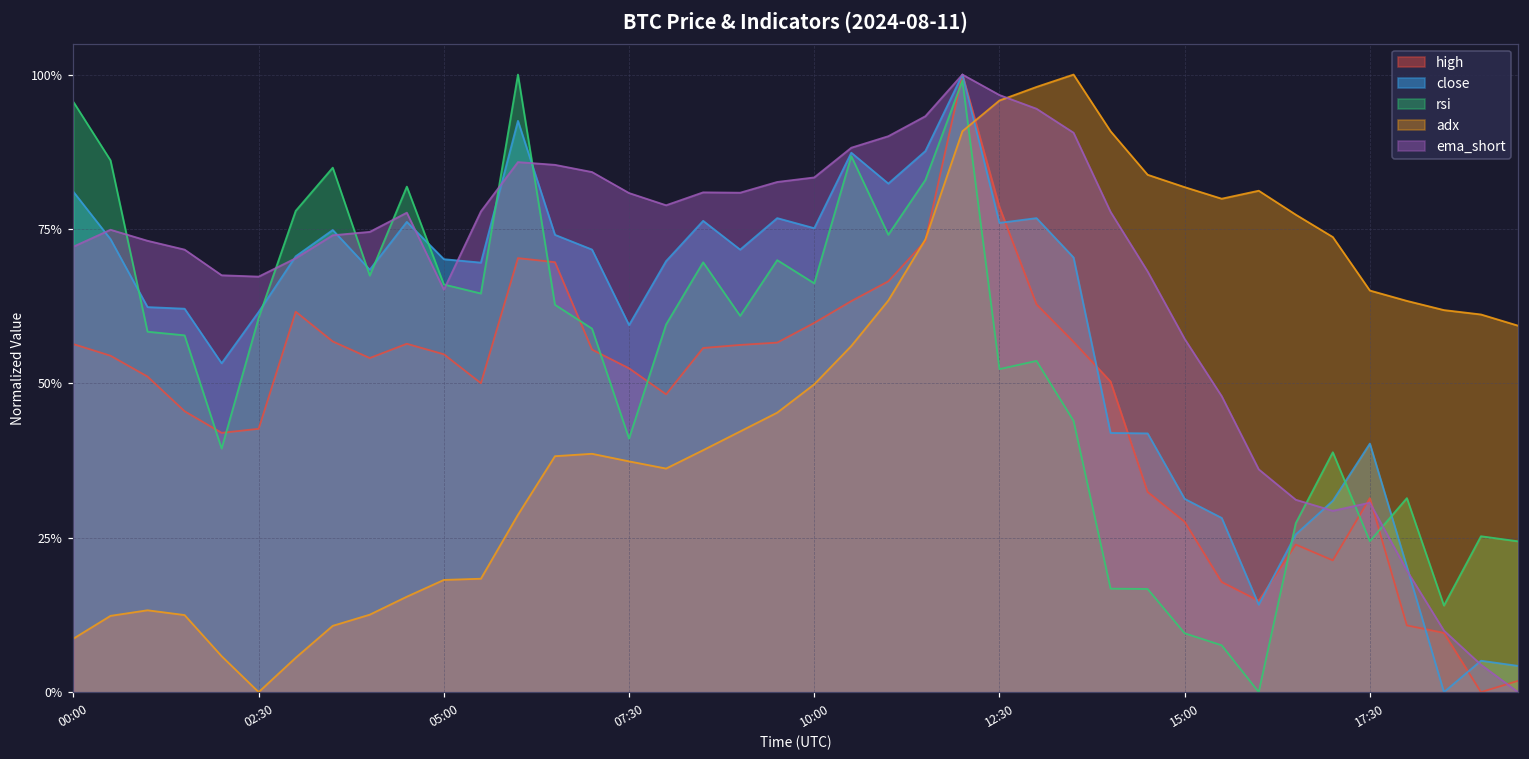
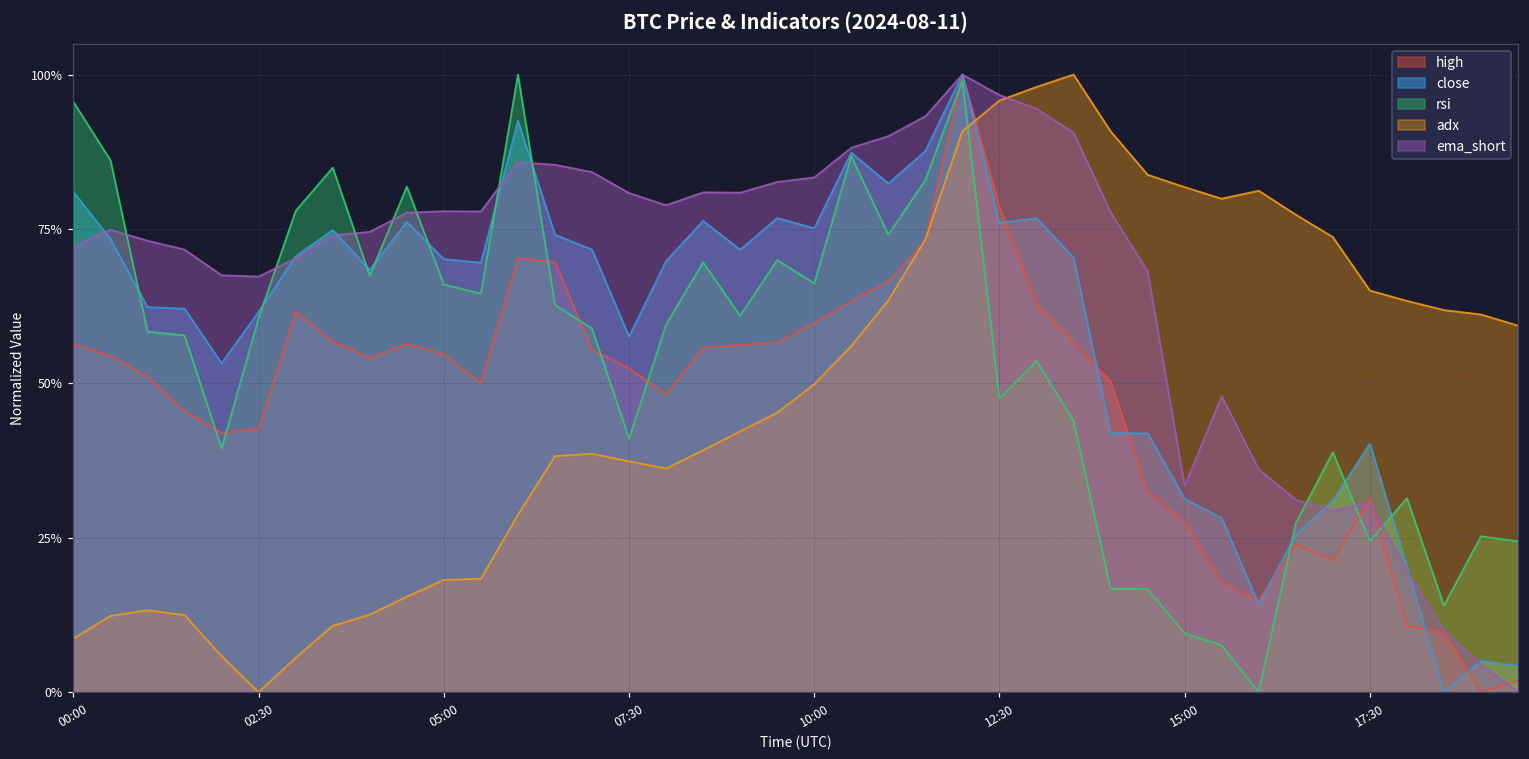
  {
    "close": {
      "00:00": "81%",
      "02:30": "62%",
      "05:00": "70%",
-     "07:30": "59%",
+     "07:30": "58%",
      "10:00": "75%",
      "12:30": "76%",
      "15:00": "31%",
      "17:30": "40%"
    },
    "rsi": {
      "00:00": "96%",
      "02:30": "61%",
      "05:00": "66%",
      "07:30": "41%",
      "10:00": "66%",
-     "12:30": "52%",
+     "12:30": "48%",
      "15:00": "10%",
      "17:30": "24%"
    },
    "ema_short": {
      "00:00": "72%",
      "02:30": "67%",
-     "05:00": "65%",
+     "05:00": "78%",
      "07:30": "81%",
      "10:00": "83%",
      "12:30": "97%",
-     "15:00": "57%",
+     "15:00": "33%",
      "17:30": "31%"
    }
  }
